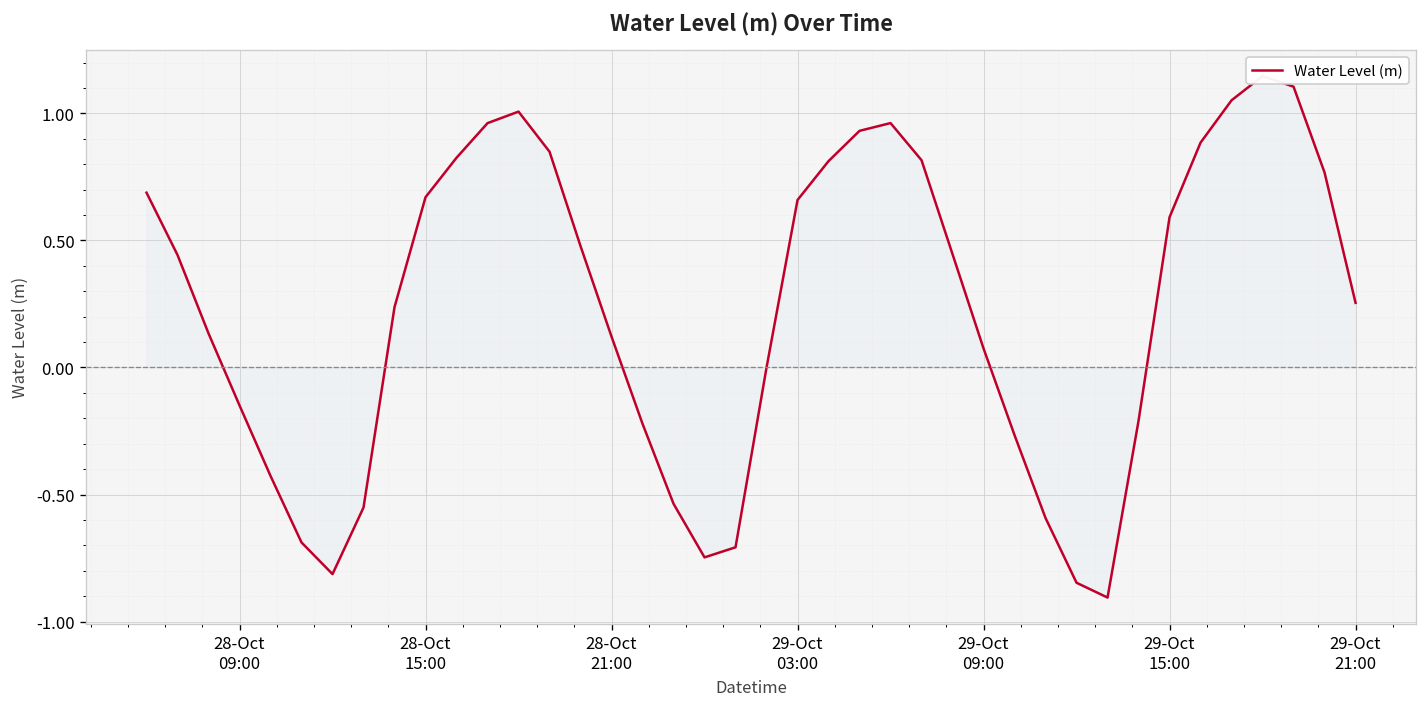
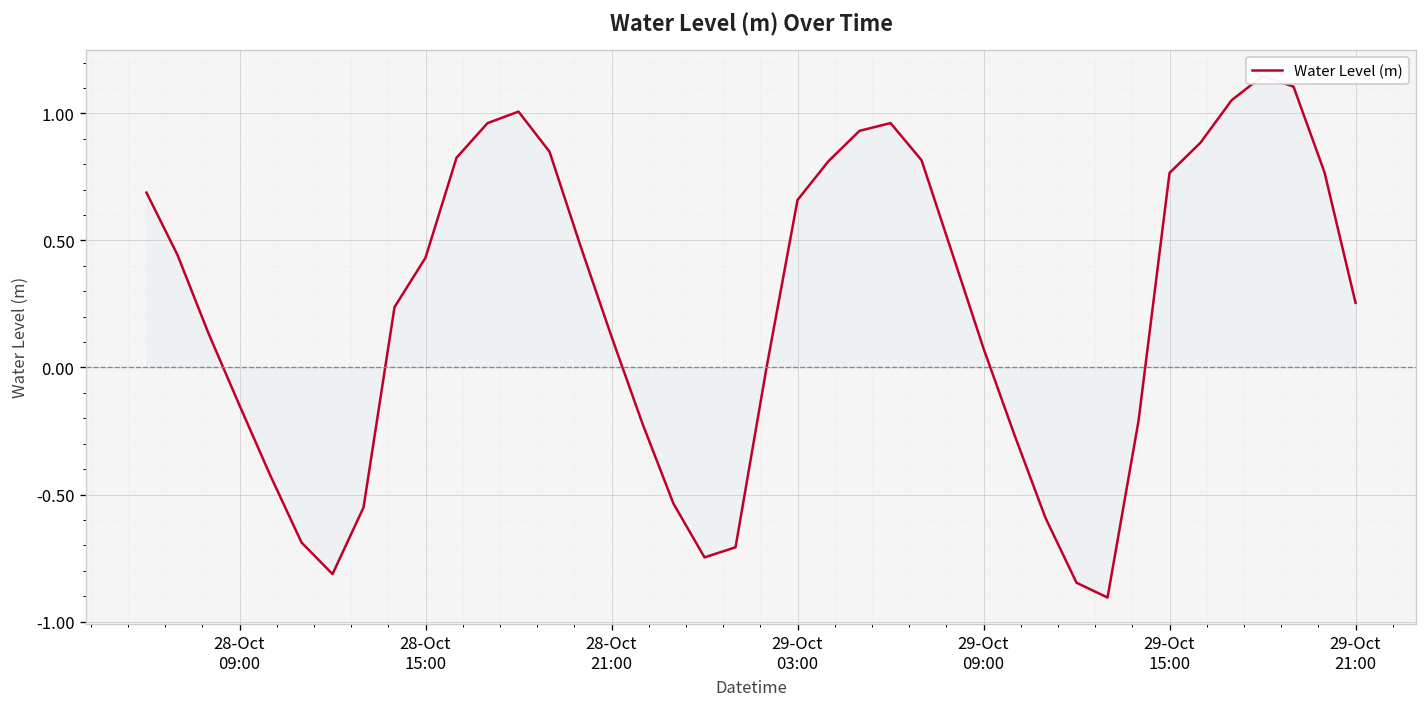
  {
    "Water Level (m)": {
      "28-Oct 09:00": -0.15,
-     "28-Oct 15:00": 0.67,
-     "29-Oct 15:00": 0.59
+     "28-Oct 15:00": 0.43,
+     "29-Oct 15:00": 0.77
    }
  }
